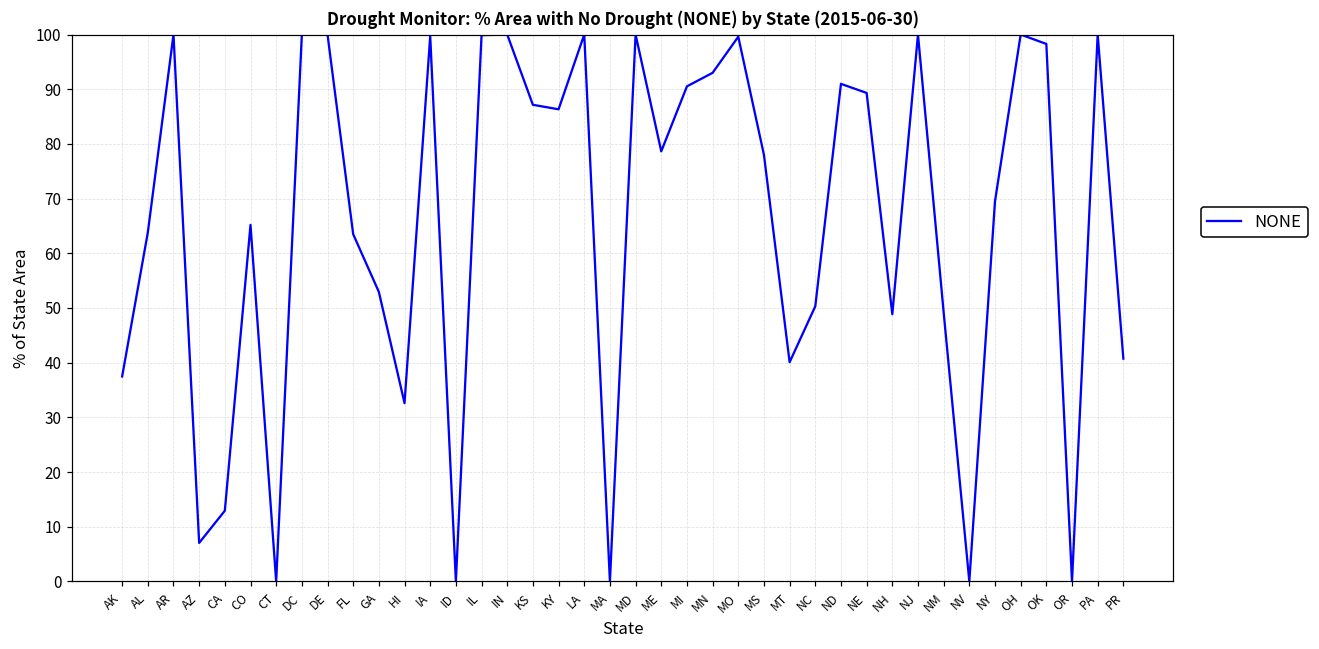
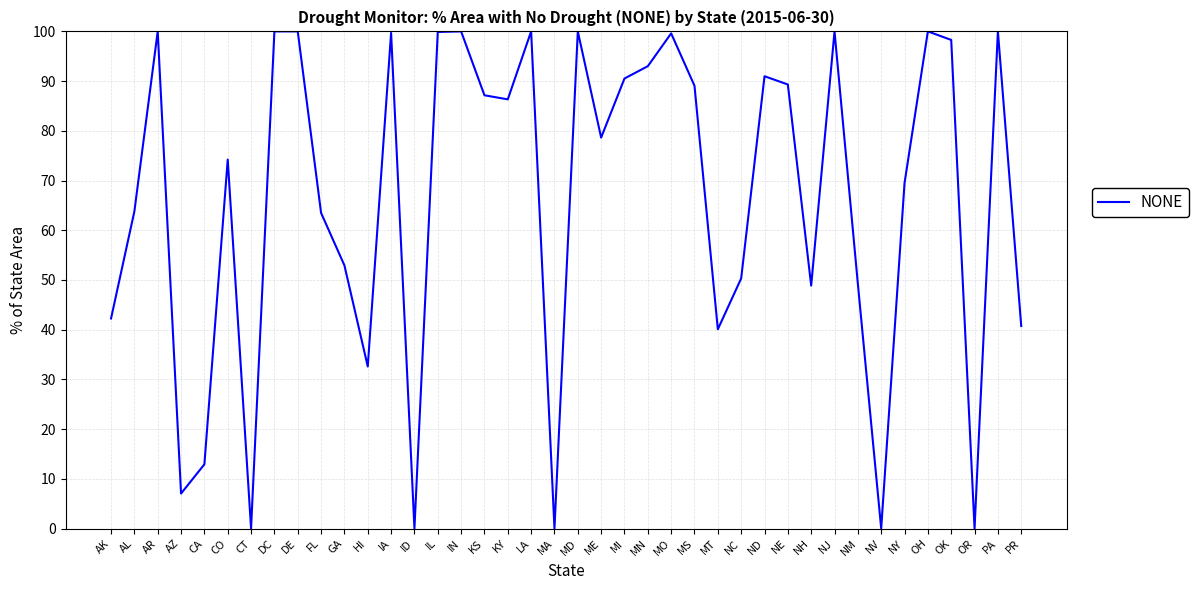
  {
-   "AK": 37,
+   "AK": 42,
    "AL": 64,
    "AR": 100,
    "AZ": 7,
    "CA": 13,
-   "CO": 65,
+   "CO": 74,
    "CT": 0,
    "DC": 100,
    "DE": 100,
    "FL": 63,
    "GA": 53,
    "HI": 33,
    "IA": 100,
    "ID": 0,
    "IL": 100,
    "IN": 100,
    "KS": 87,
    "KY": 86,
    "LA": 100,
    "MA": 0,
    "MD": 100,
    "ME": 79,
    "MI": 91,
    "MN": 93,
    "MO": 100,
-   "MS": 78,
+   "MS": 89,
    "MT": 40,
    "NC": 50,
    "ND": 91,
    "NE": 89,
    "NH": 49,
    "NJ": 100,
    "NM": 49,
    "NV": 0,
    "NY": 70,
    "OH": 100,
    "OK": 98,
    "OR": 0,
    "PA": 100,
    "PR": 41
  }
